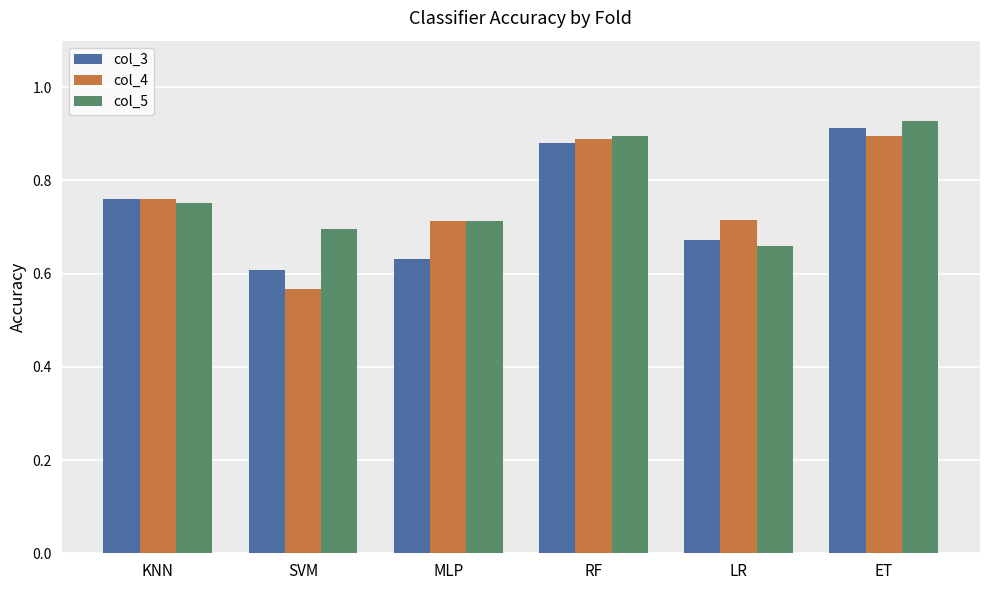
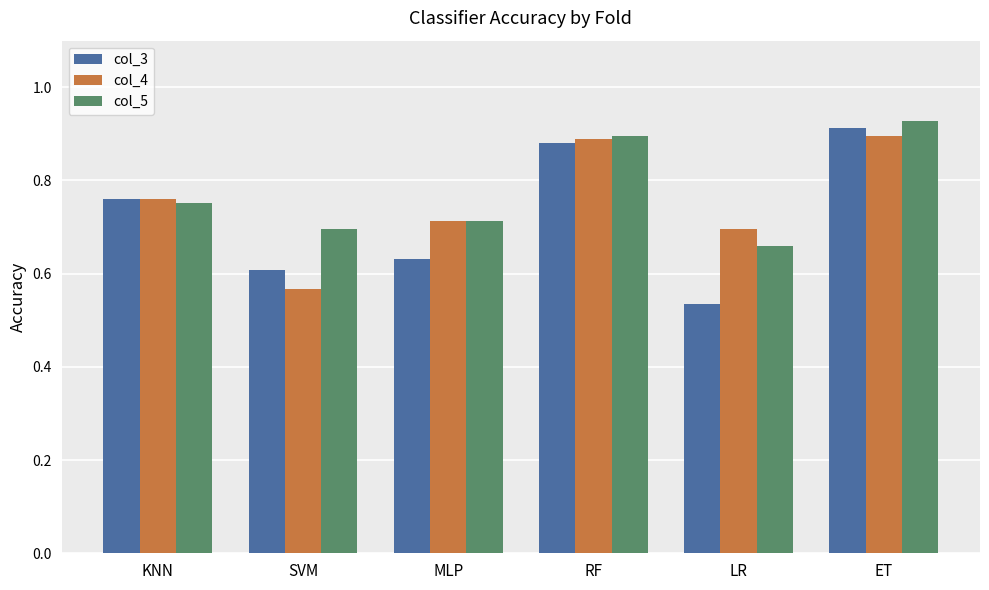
  {
    "col_3": {
      "KNN": 0.76,
      "SVM": 0.61,
      "MLP": 0.63,
      "RF": 0.88,
-     "LR": 0.67,
+     "LR": 0.53,
      "ET": 0.91
    },
    "col_4": {
      "KNN": 0.76,
      "SVM": 0.57,
      "MLP": 0.71,
      "RF": 0.89,
-     "LR": 0.72,
+     "LR": 0.70,
      "ET": 0.90
    },
    "col_5": {
      "KNN": 0.75,
      "SVM": 0.70,
      "MLP": 0.71,
      "RF": 0.90,
      "LR": 0.66,
      "ET": 0.93
    }
  }
